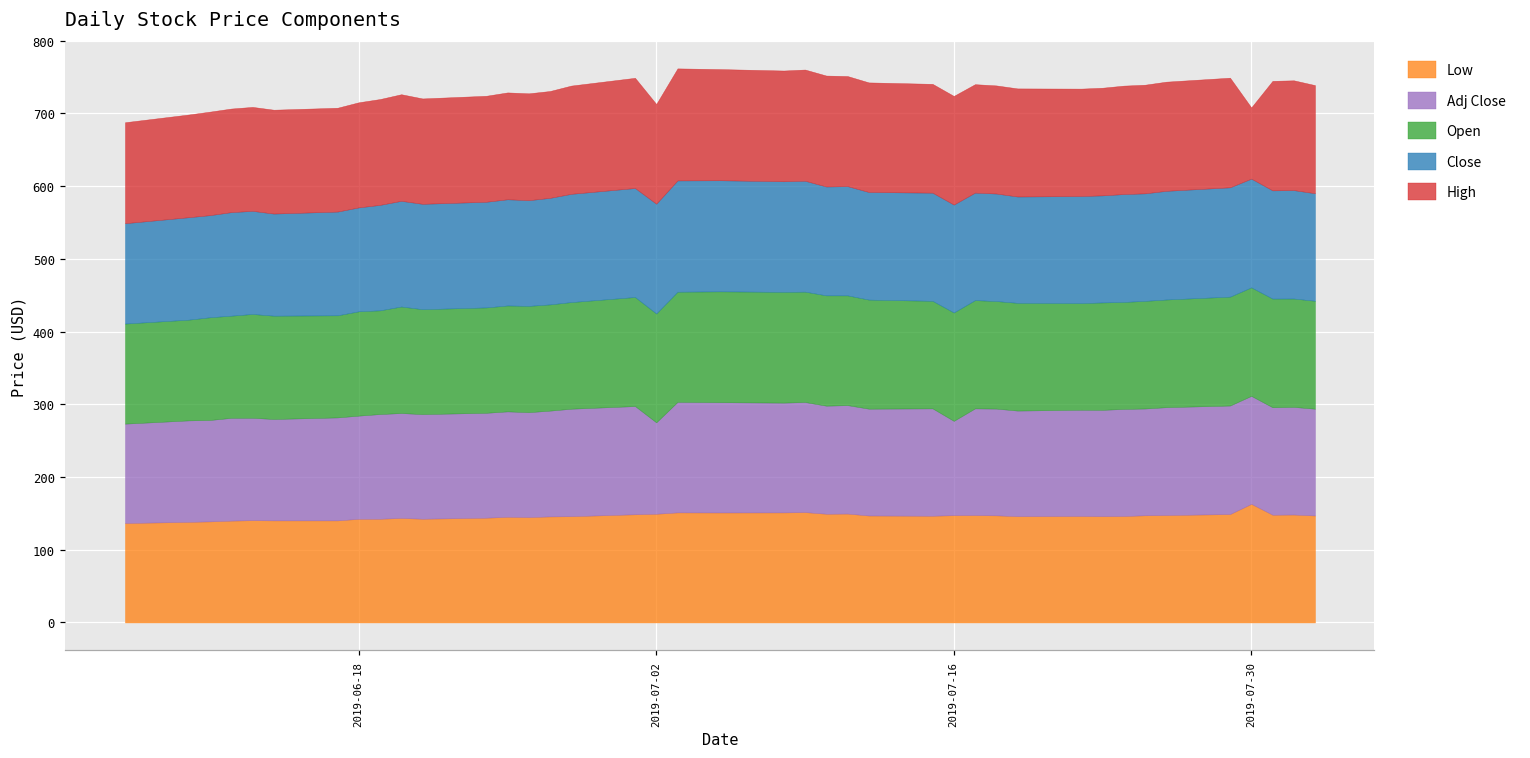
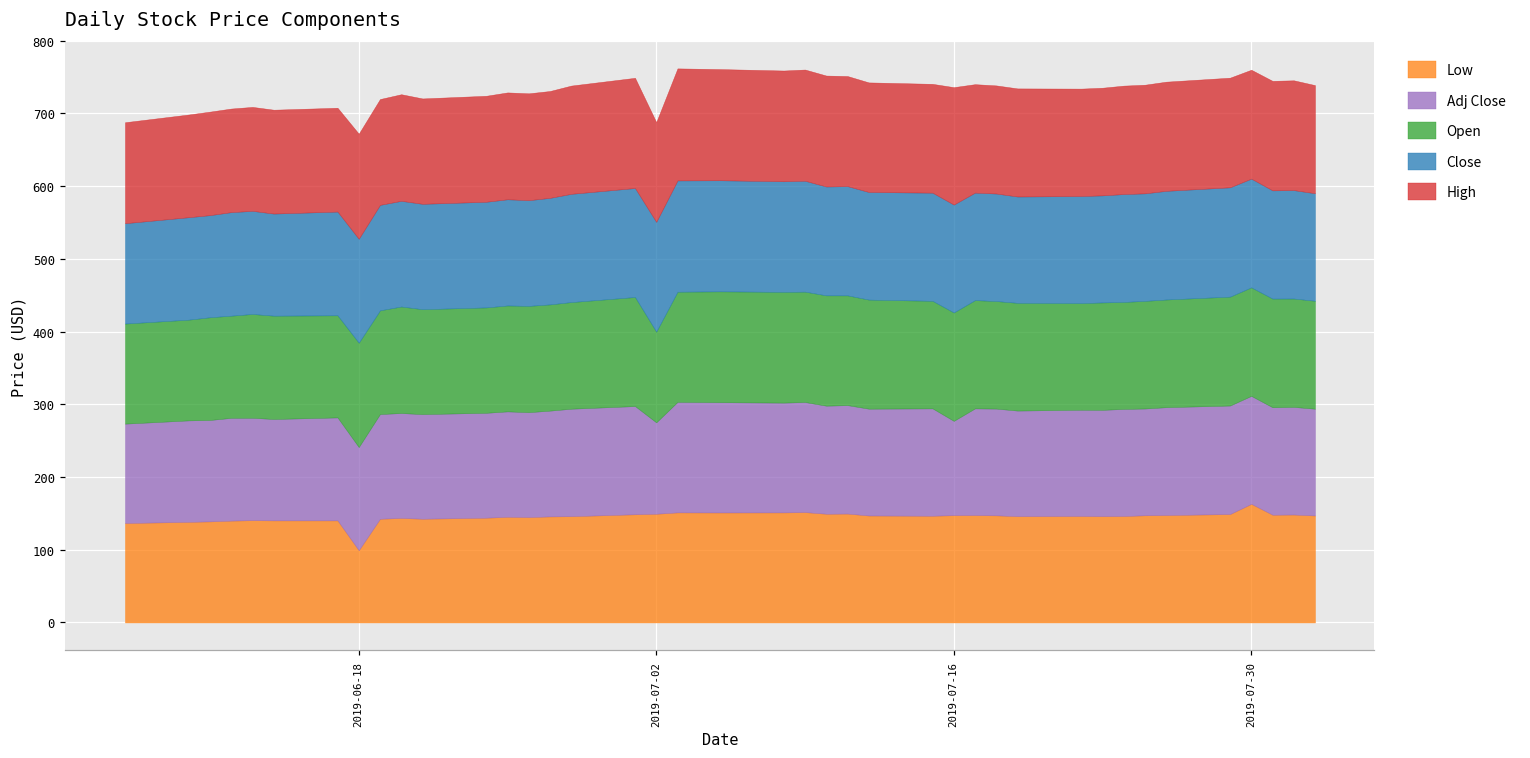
  {
    "Low": {
-     "2019-06-18": 140,
+     "2019-06-18": 100,
      "2019-07-02": 150,
      "2019-07-16": 150,
      "2019-07-30": 160
    },
    "Adj Close": {
      "2019-06-18": 140,
      "2019-07-02": 130,
      "2019-07-16": 130,
      "2019-07-30": 150
    },
    "Open": {
      "2019-06-18": 140,
-     "2019-07-02": 150,
+     "2019-07-02": 120,
      "2019-07-16": 150,
      "2019-07-30": 150
    },
    "Close": {
      "2019-06-18": 140,
      "2019-07-02": 150,
      "2019-07-16": 150,
      "2019-07-30": 150
    },
    "High": {
      "2019-06-18": 140,
      "2019-07-02": 140,
-     "2019-07-16": 150,
-     "2019-07-30": 100
+     "2019-07-16": 160,
+     "2019-07-30": 150
    }
  }
